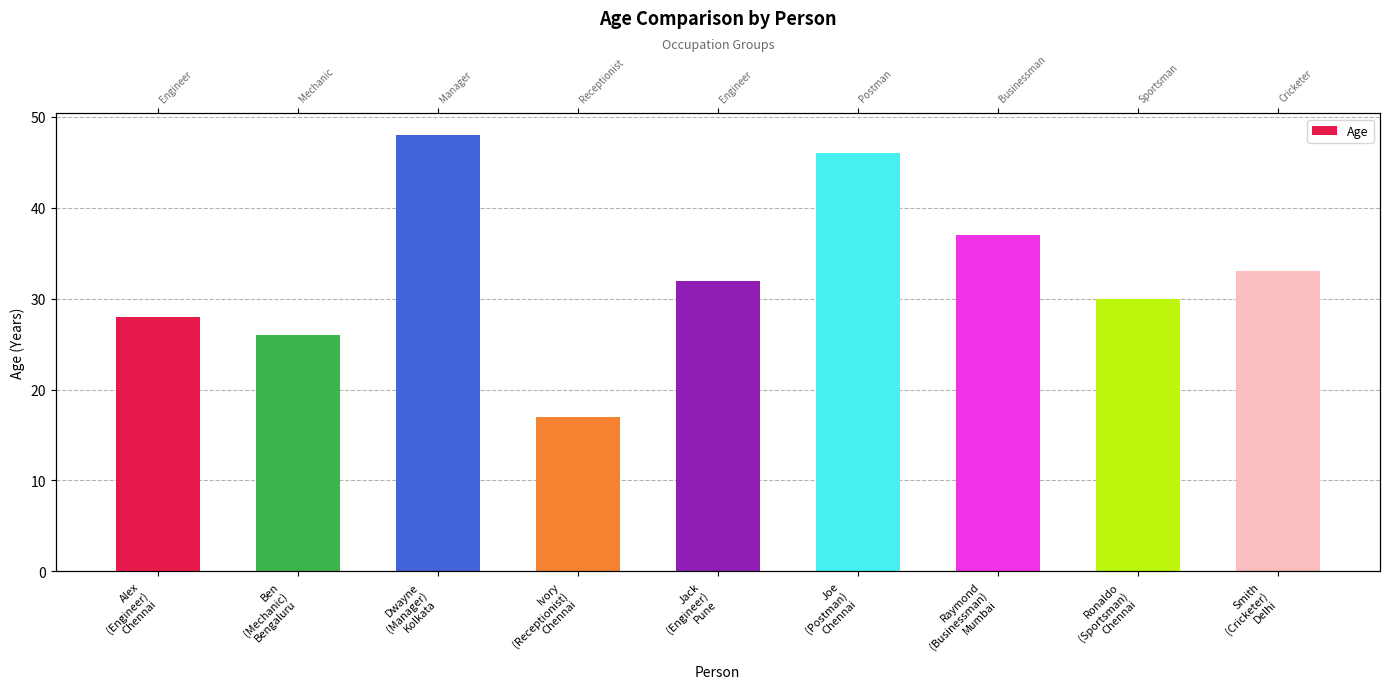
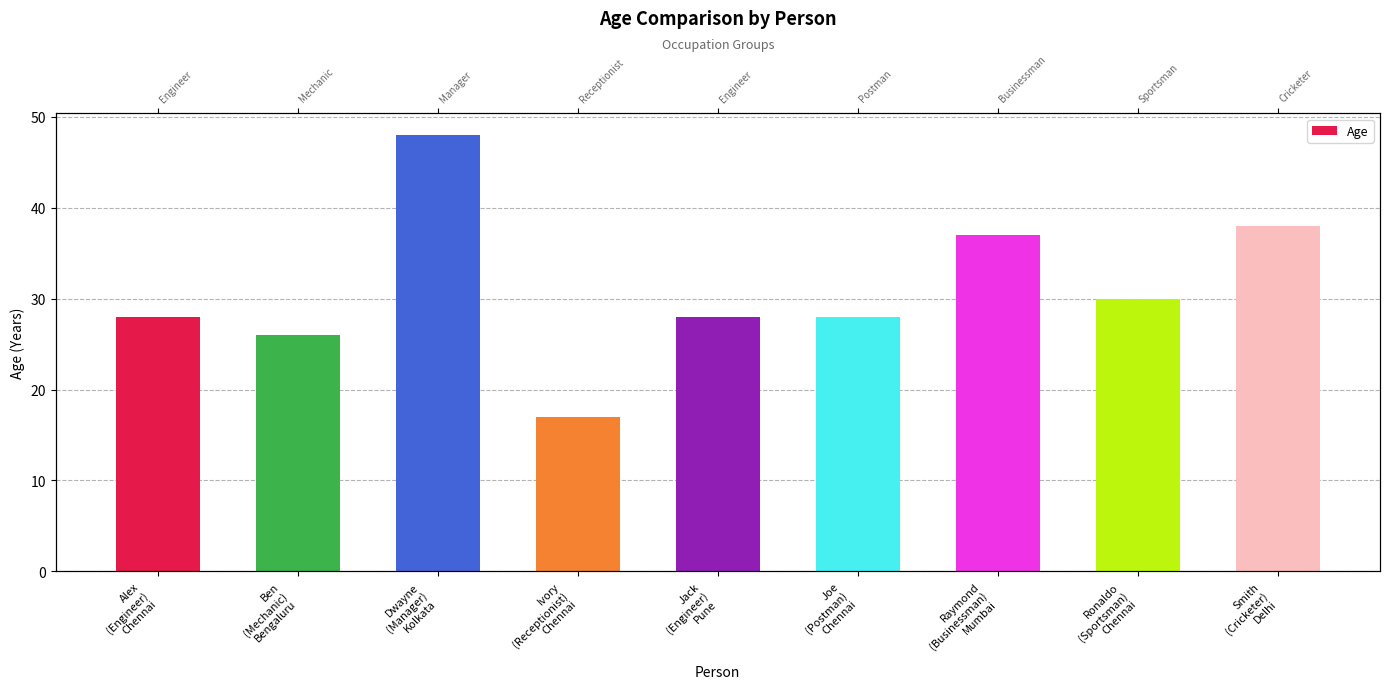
  {
    "Alex (Engineer) Chennai": 28,
    "Ben (Mechanic) Bengaluru": 26,
    "Dwayne (Manager) Kolkata": 48,
    "Ivory (Receptionist) Chennai": 17,
-   "Jack (Engineer) Pune": 32,
-   "Joe (Postman) Chennai": 46,
+   "Jack (Engineer) Pune": 28,
+   "Joe (Postman) Chennai": 28,
    "Raymond (Businessman) Mumbai": 37,
    "Ronaldo (Sportsman) Chennai": 30,
-   "Smith (Cricketer) Delhi": 33
+   "Smith (Cricketer) Delhi": 38
  }
